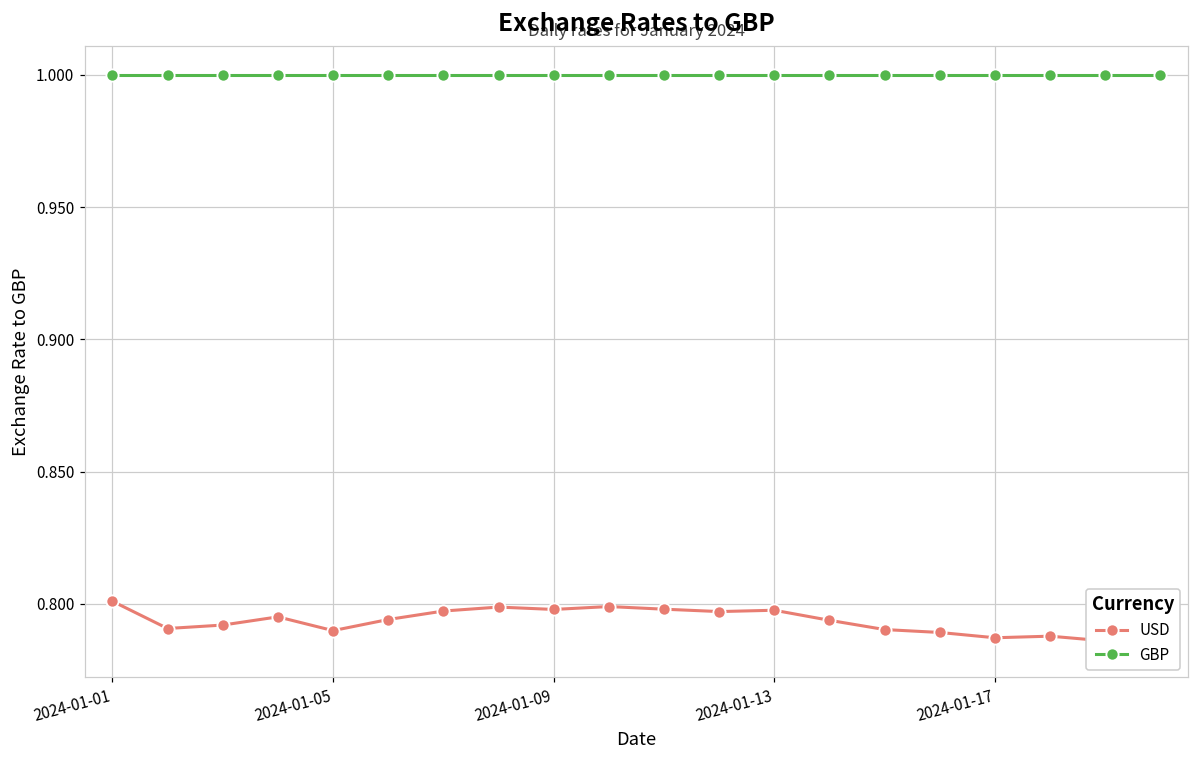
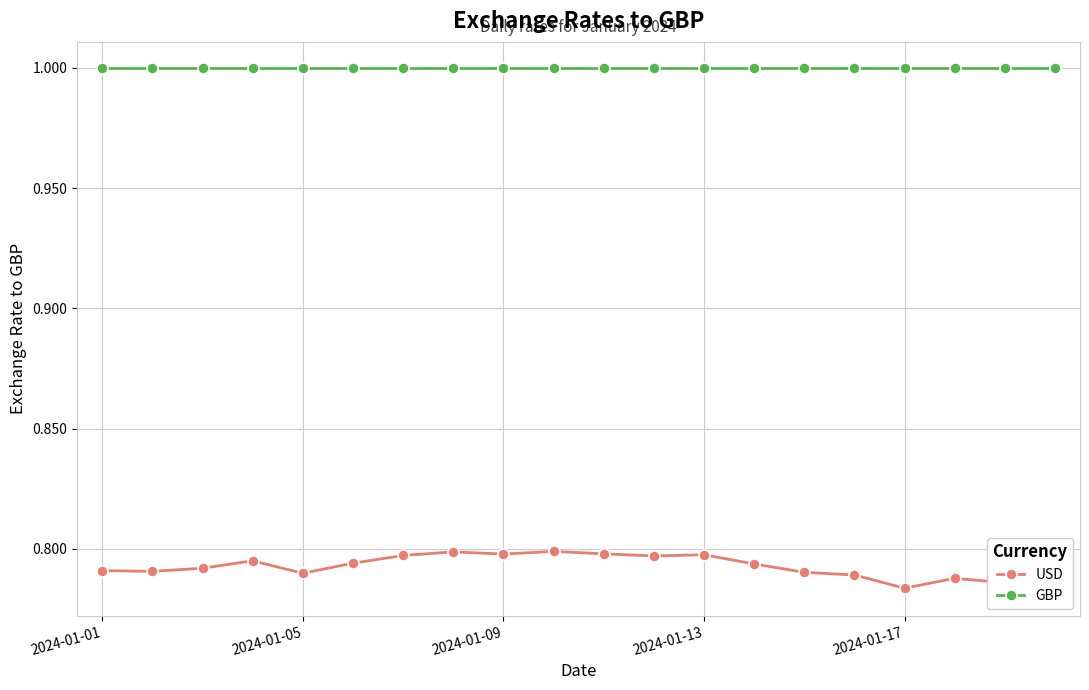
  {
    "USD": {
-     "2024-01-01": 0.801,
+     "2024-01-01": 0.791,
      "2024-01-05": 0.790,
      "2024-01-09": 0.798,
      "2024-01-13": 0.798,
-     "2024-01-17": 0.787
+     "2024-01-17": 0.784
    },
    "GBP": {
      "2024-01-01": 1.000,
      "2024-01-05": 1.000,
      "2024-01-09": 1.000,
      "2024-01-13": 1.000,
      "2024-01-17": 1.000
    }
  }
